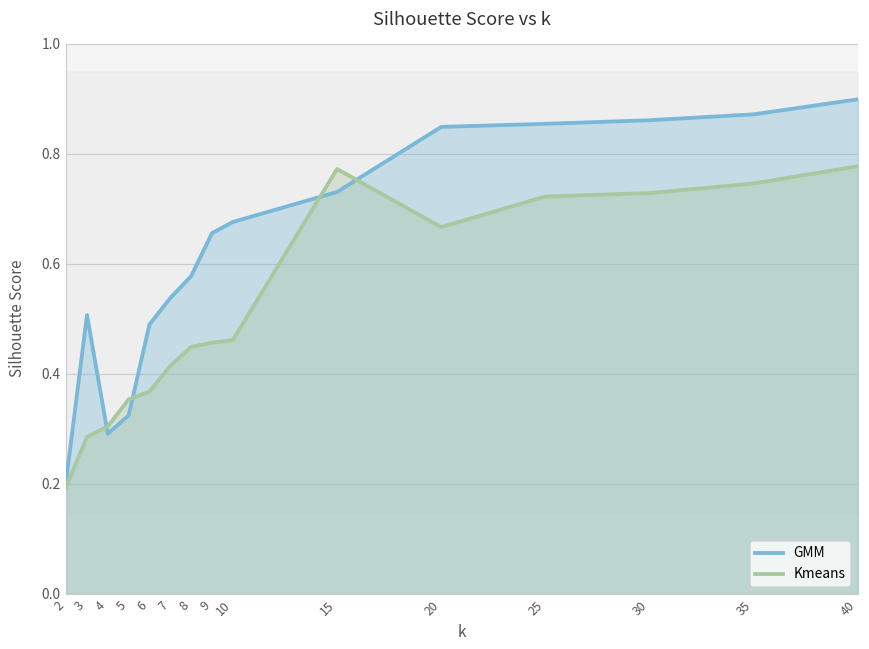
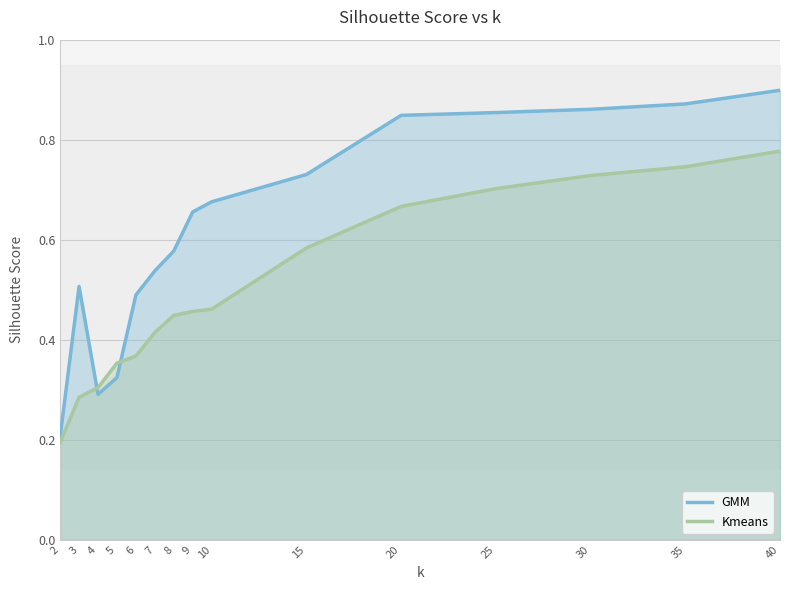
  {
    "GMM": {
      "2": 0.21,
      "3": 0.51,
      "4": 0.29,
      "5": 0.32,
      "6": 0.49,
      "7": 0.54,
      "8": 0.58,
      "9": 0.66,
      "10": 0.68,
      "15": 0.73,
      "20": 0.85,
      "25": 0.85,
      "30": 0.86,
      "35": 0.87,
      "40": 0.90
    },
    "Kmeans": {
      "2": 0.19,
      "3": 0.29,
      "4": 0.30,
      "5": 0.35,
      "6": 0.37,
      "7": 0.41,
      "8": 0.45,
      "9": 0.46,
      "10": 0.46,
-     "15": 0.77,
+     "15": 0.58,
      "20": 0.67,
-     "25": 0.72,
+     "25": 0.70,
      "30": 0.73,
      "35": 0.75,
      "40": 0.78
    }
  }
